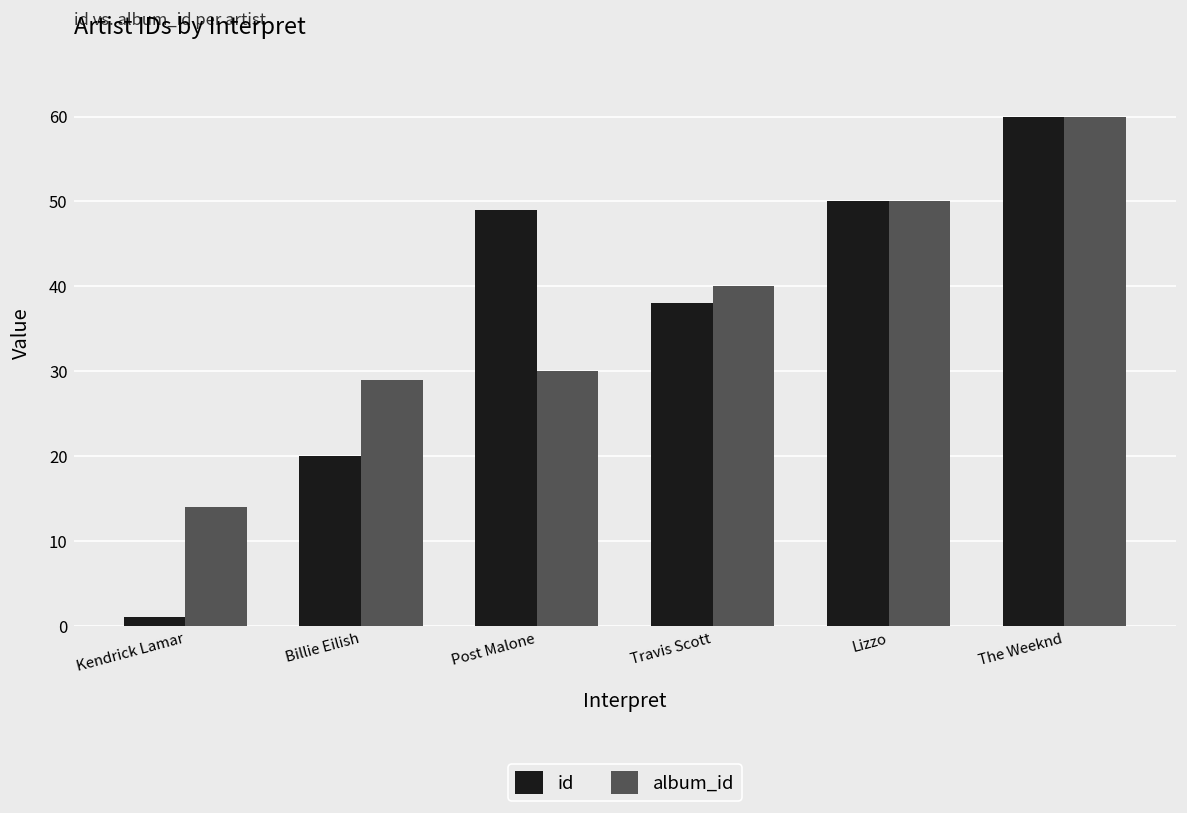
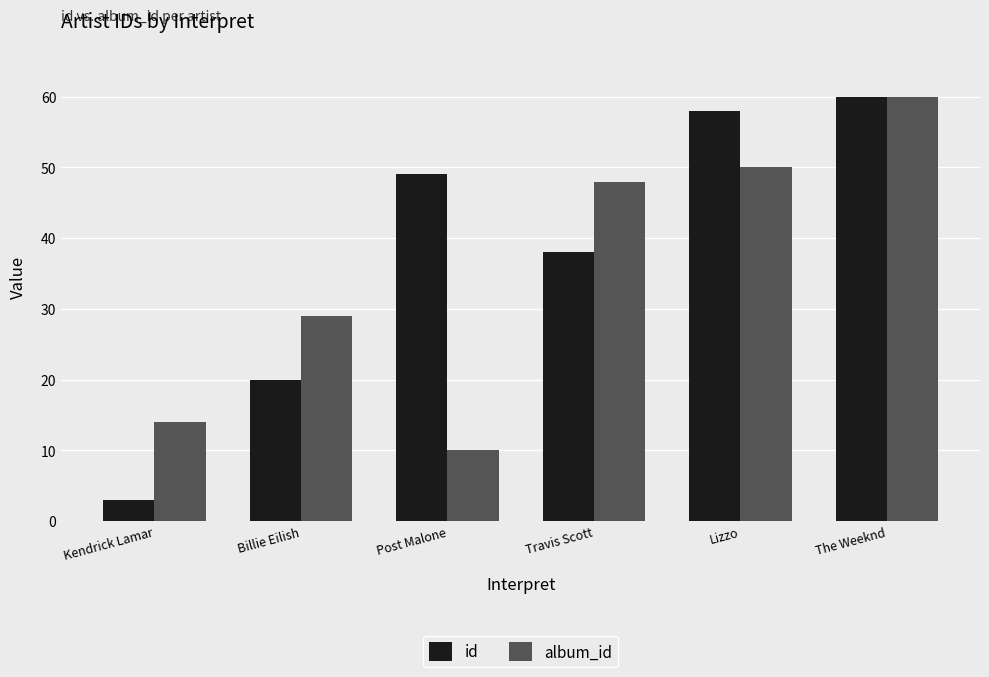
  {
    "id": {
-     "Kendrick Lamar": 1,
+     "Kendrick Lamar": 3,
      "Billie Eilish": 20,
      "Post Malone": 49,
      "Travis Scott": 38,
-     "Lizzo": 50,
+     "Lizzo": 58,
      "The Weeknd": 60
    },
    "album_id": {
      "Kendrick Lamar": 14,
      "Billie Eilish": 29,
-     "Post Malone": 30,
-     "Travis Scott": 40,
+     "Post Malone": 10,
+     "Travis Scott": 48,
      "Lizzo": 50,
      "The Weeknd": 60
    }
  }
